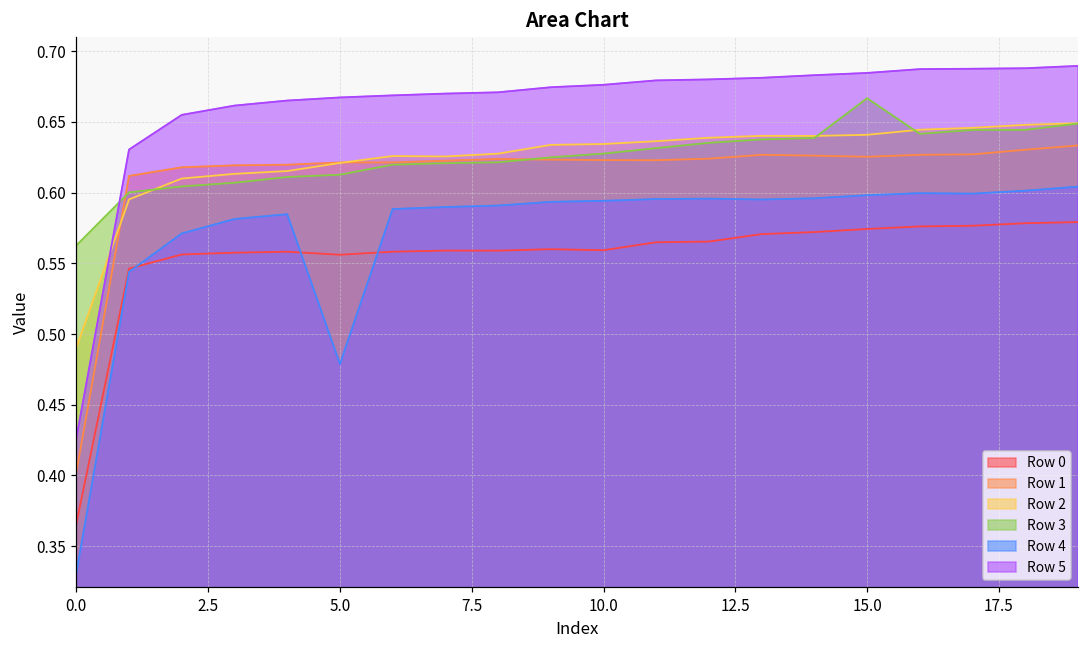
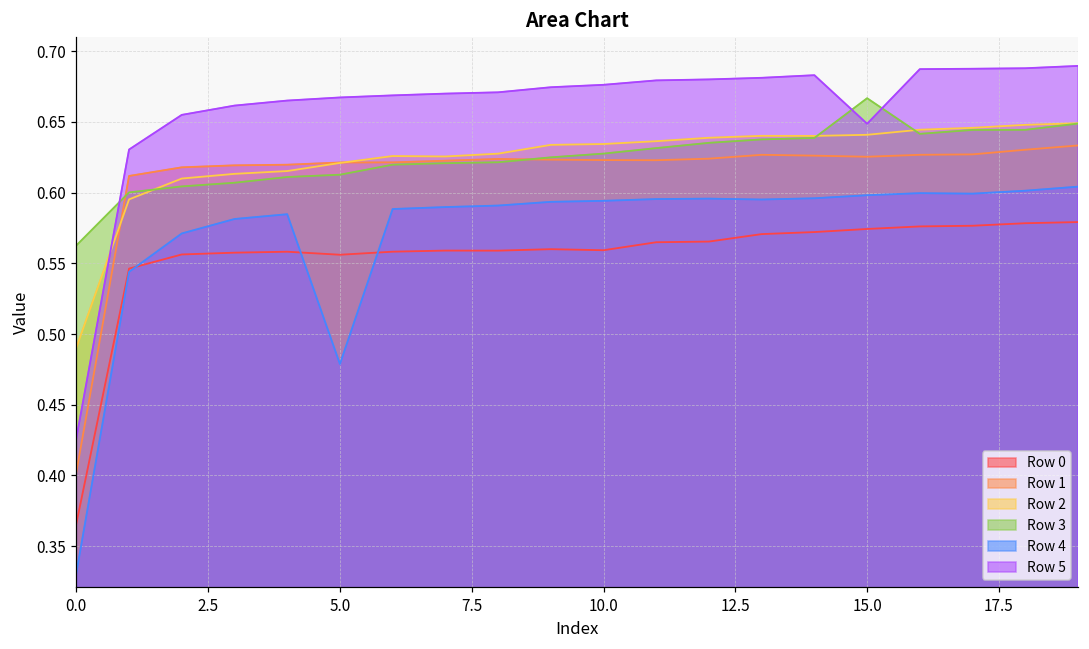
  {
    "Row 3": {
      "0.0": 0.563,
      "5.0": 0.613,
      "10.0": 0.628,
      "15.0": 0.667
    },
    "Row 4": {
      "0.0": 0.331,
      "5.0": 0.479,
      "10.0": 0.594,
      "15.0": 0.598
    },
    "Row 5": {
      "0.0": 0.426,
      "5.0": 0.667,
      "10.0": 0.676,
-     "15.0": 0.685
+     "15.0": 0.649
    }
  }
